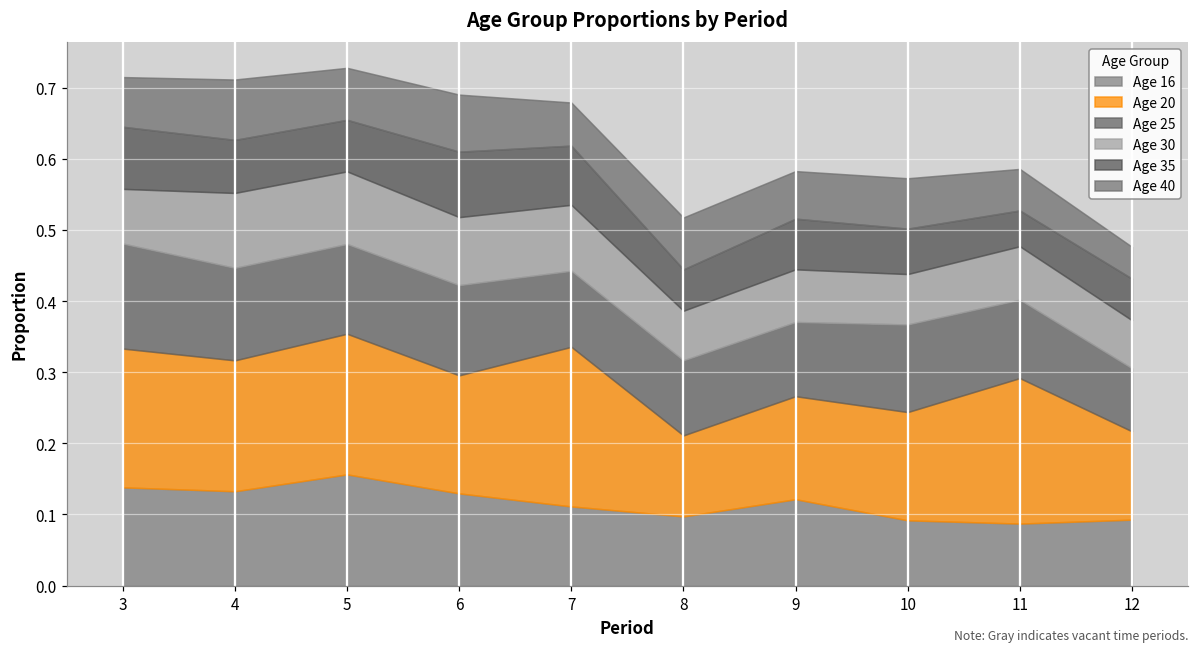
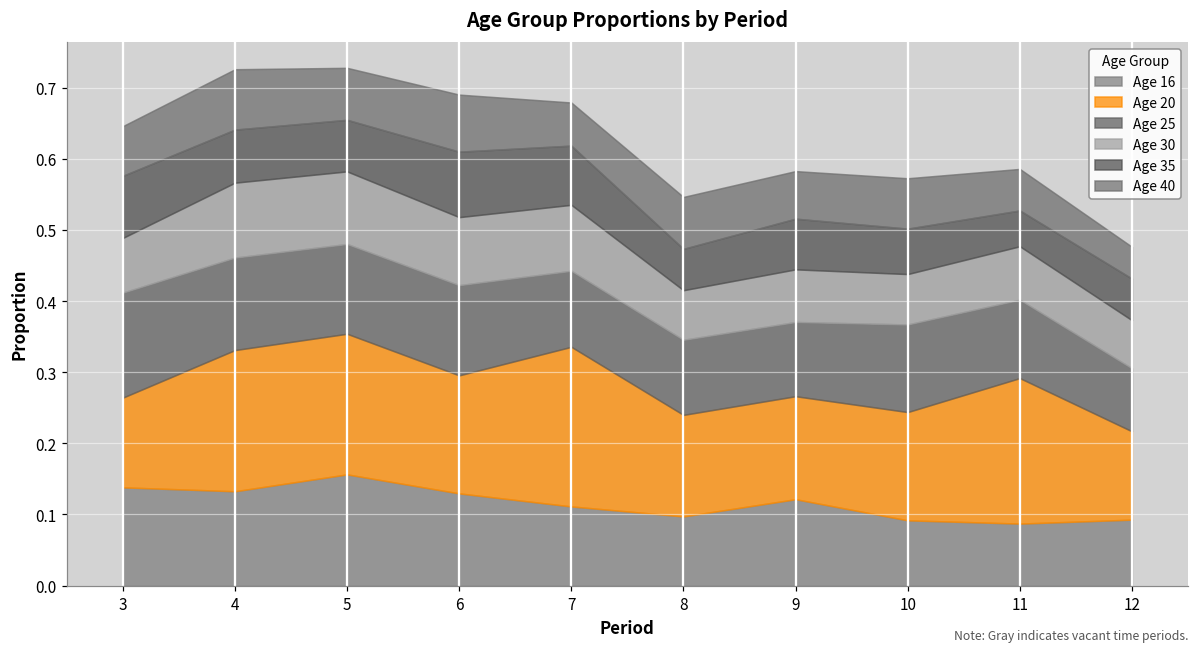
  {
    "Age 20": {
-     "3": 0.20,
-     "4": 0.18,
+     "3": 0.13,
+     "4": 0.20,
      "5": 0.20,
      "6": 0.17,
      "7": 0.22,
-     "8": 0.11,
+     "8": 0.14,
      "9": 0.14,
      "10": 0.15,
      "11": 0.20,
      "12": 0.12
    }
  }
